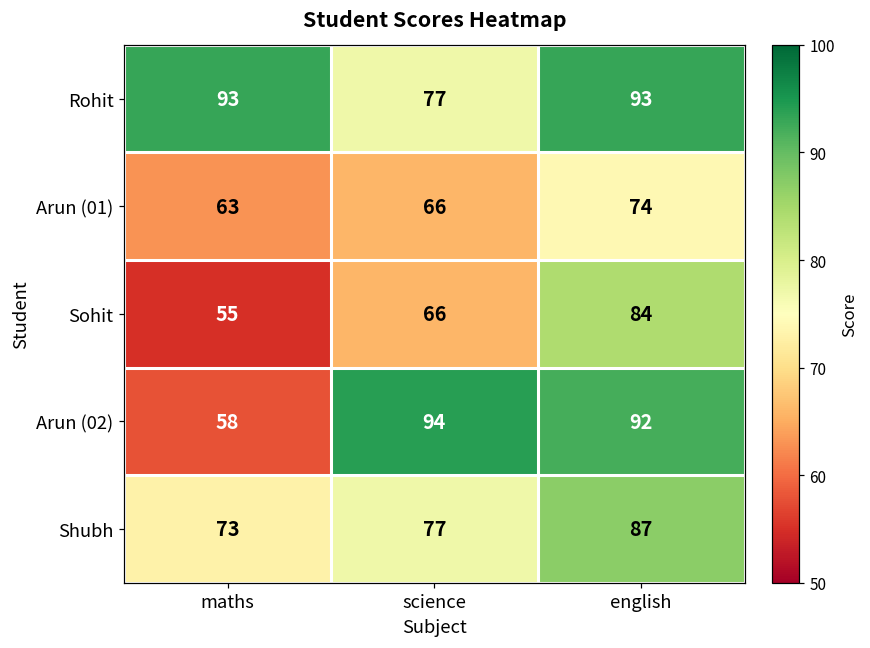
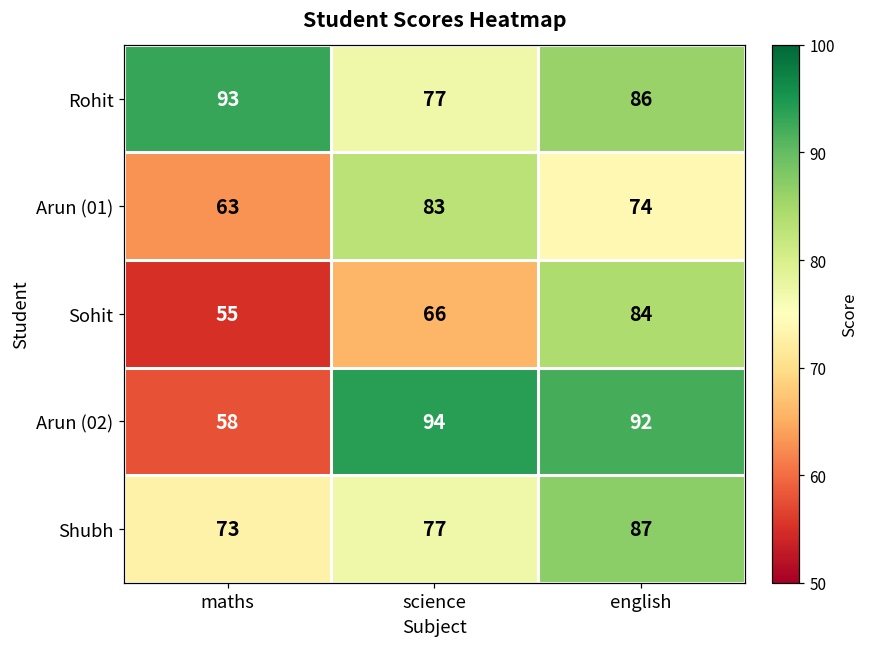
  {
    "Rohit": {
      "maths": 93,
      "science": 77,
-     "english": 93
+     "english": 86
    },
    "Arun (01)": {
      "maths": 63,
-     "science": 66,
+     "science": 83,
      "english": 74
    },
    "Sohit": {
      "maths": 55,
      "science": 66,
      "english": 84
    },
    "Arun (02)": {
      "maths": 58,
      "science": 94,
      "english": 92
    },
    "Shubh": {
      "maths": 73,
      "science": 77,
      "english": 87
    }
  }
